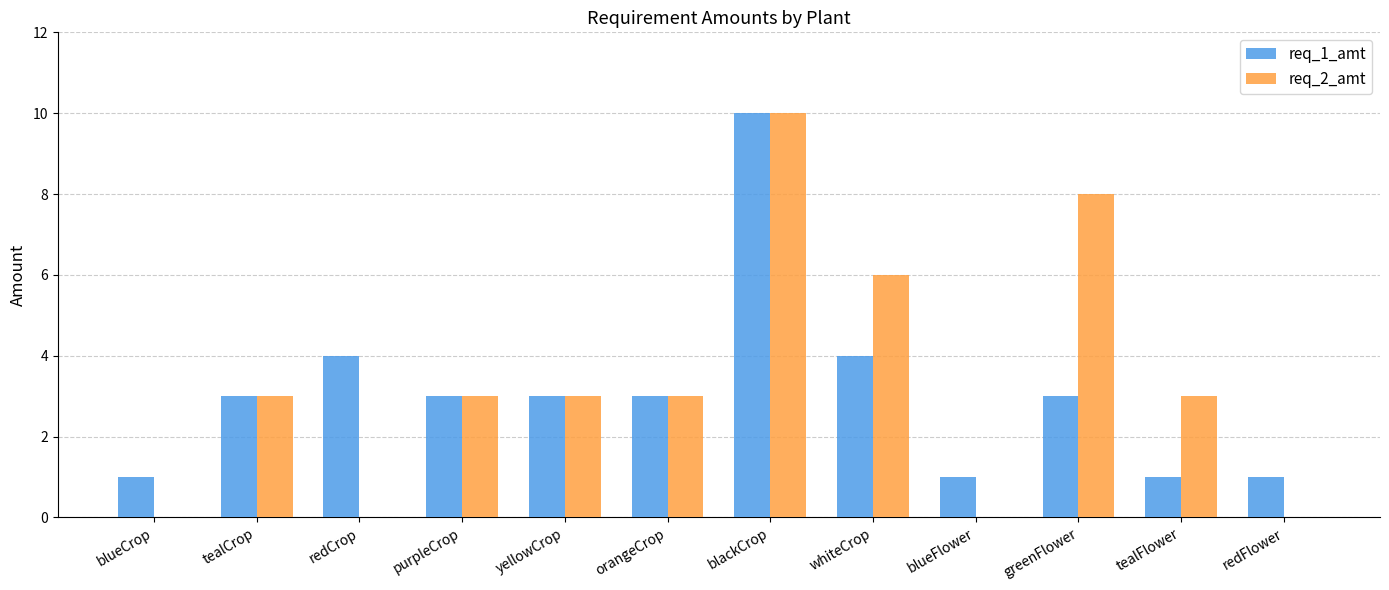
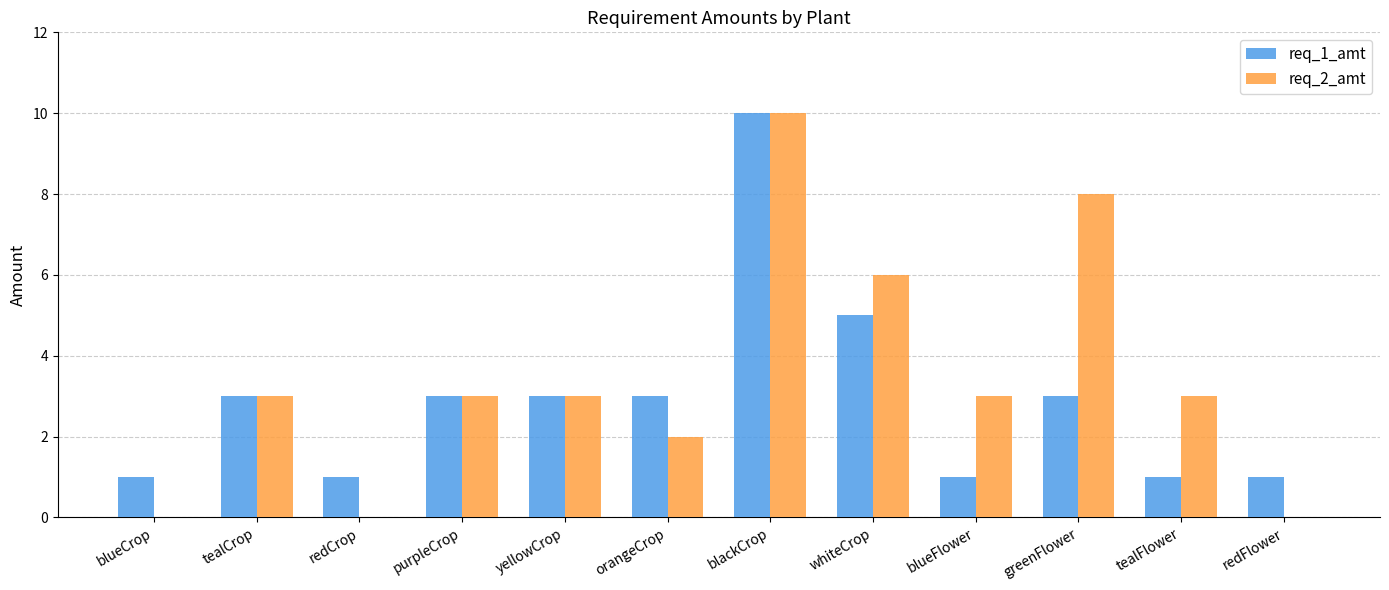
  {
    "req_1_amt": {
      "blueCrop": 1,
      "tealCrop": 3,
-     "redCrop": 4,
+     "redCrop": 1,
      "purpleCrop": 3,
      "yellowCrop": 3,
      "orangeCrop": 3,
      "blackCrop": 10,
-     "whiteCrop": 4,
+     "whiteCrop": 5,
      "blueFlower": 1,
      "greenFlower": 3,
      "tealFlower": 1,
      "redFlower": 1
    },
    "req_2_amt": {
      "blueCrop": 0,
      "tealCrop": 3,
      "redCrop": 0,
      "purpleCrop": 3,
      "yellowCrop": 3,
-     "orangeCrop": 3,
+     "orangeCrop": 2,
      "blackCrop": 10,
      "whiteCrop": 6,
-     "blueFlower": 0,
+     "blueFlower": 3,
      "greenFlower": 8,
      "tealFlower": 3,
      "redFlower": 0
    }
  }
